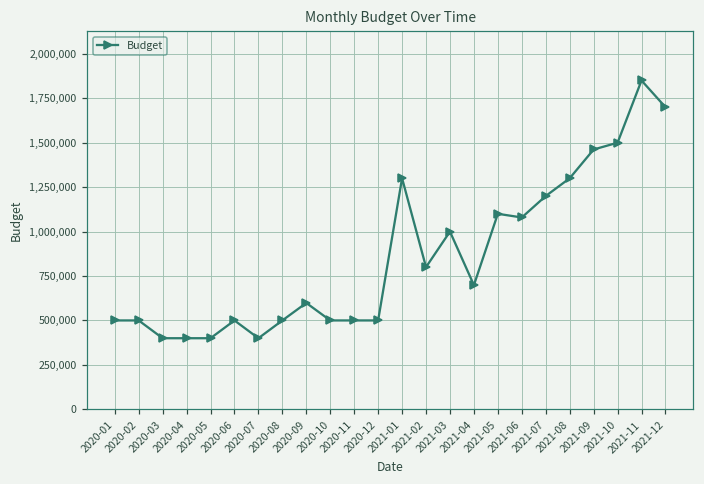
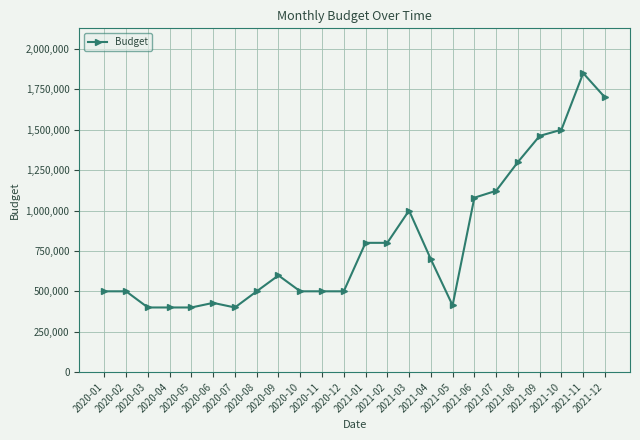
  {
    "2020-01": "500,000",
    "2020-02": "500,000",
    "2020-03": "400,000",
    "2020-04": "400,000",
    "2020-05": "400,000",
-   "2020-06": "500,000",
+   "2020-06": "430,000",
    "2020-07": "400,000",
    "2020-08": "500,000",
    "2020-09": "600,000",
    "2020-10": "500,000",
    "2020-11": "500,000",
    "2020-12": "500,000",
-   "2021-01": "1,300,000",
+   "2021-01": "800,000",
    "2021-02": "800,000",
    "2021-03": "1,000,000",
    "2021-04": "700,000",
-   "2021-05": "1,100,000",
+   "2021-05": "410,000",
    "2021-06": "1,080,000",
-   "2021-07": "1,200,000",
+   "2021-07": "1,120,000",
    "2021-08": "1,300,000",
    "2021-09": "1,460,000",
    "2021-10": "1,500,000",
    "2021-11": "1,850,000",
    "2021-12": "1,700,000"
  }
